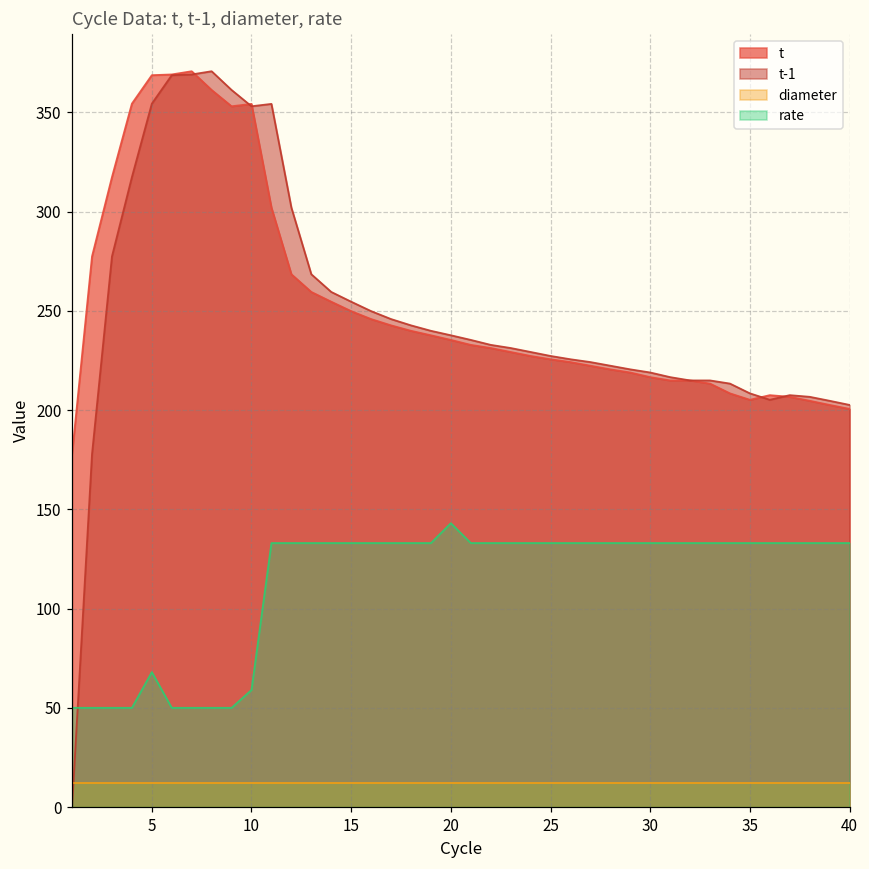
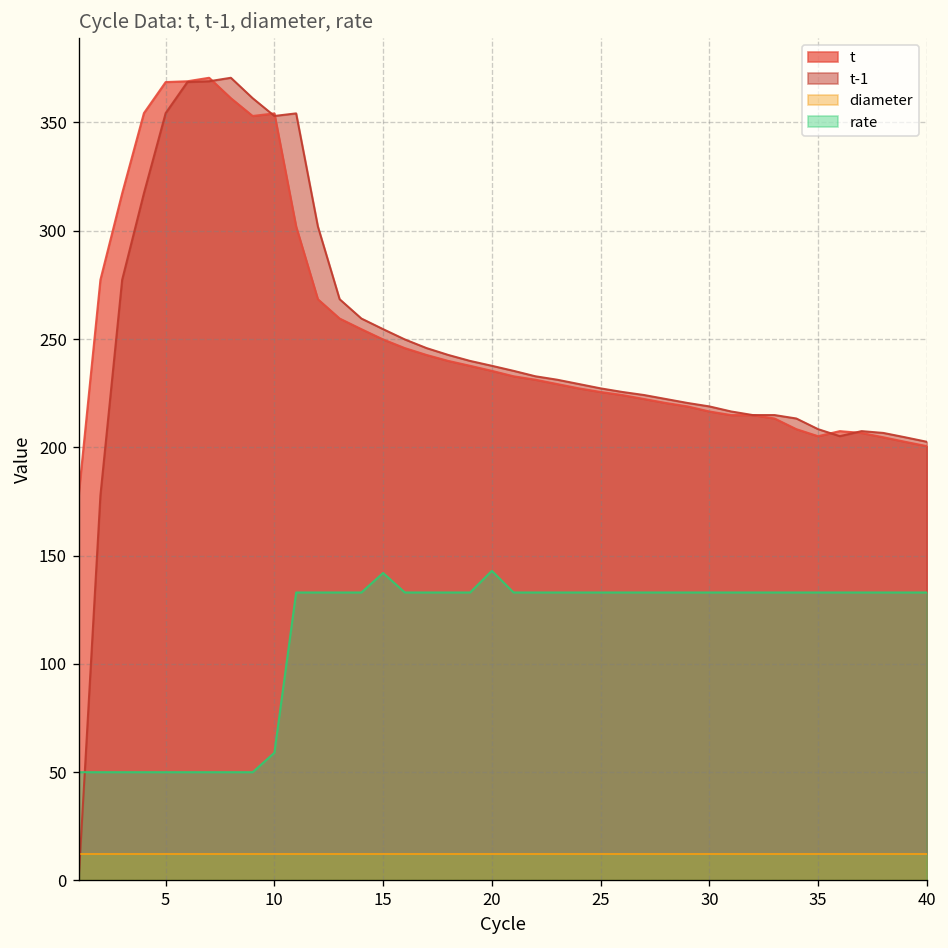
  {
    "diameter": {
      "5": 12,
      "10": 12,
      "15": 12,
      "20": 12,
      "25": 12,
      "30": 12,
      "35": 12,
      "40": 12
    },
    "rate": {
-     "5": 68,
+     "5": 50,
      "10": 59,
-     "15": 133,
+     "15": 142,
      "20": 143,
      "25": 133,
      "30": 133,
      "35": 133,
      "40": 133
    }
  }
